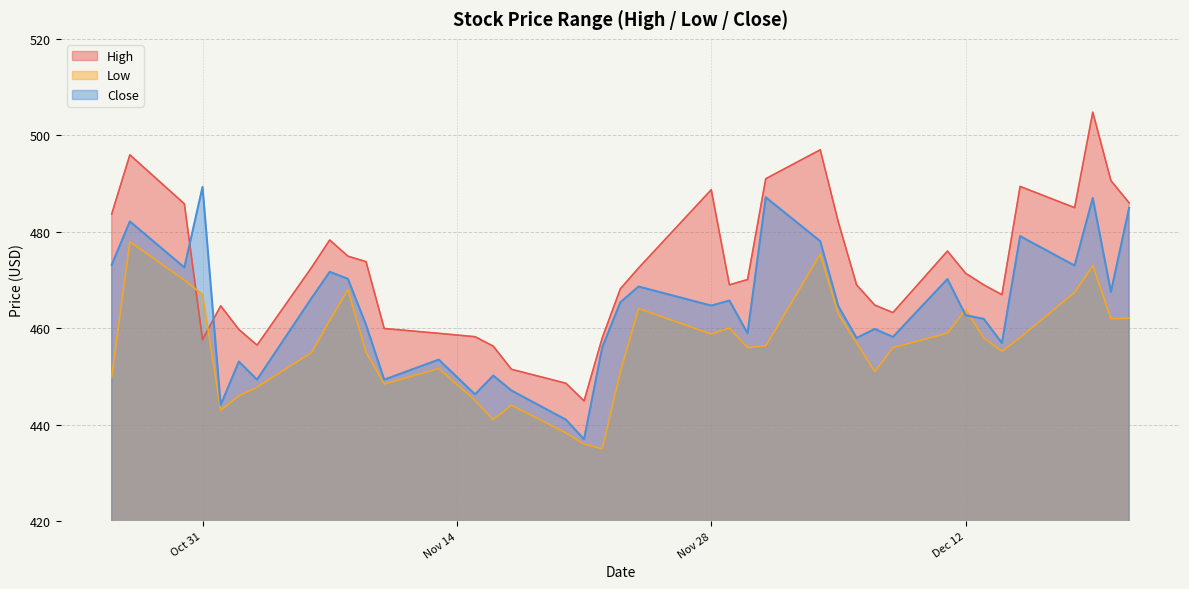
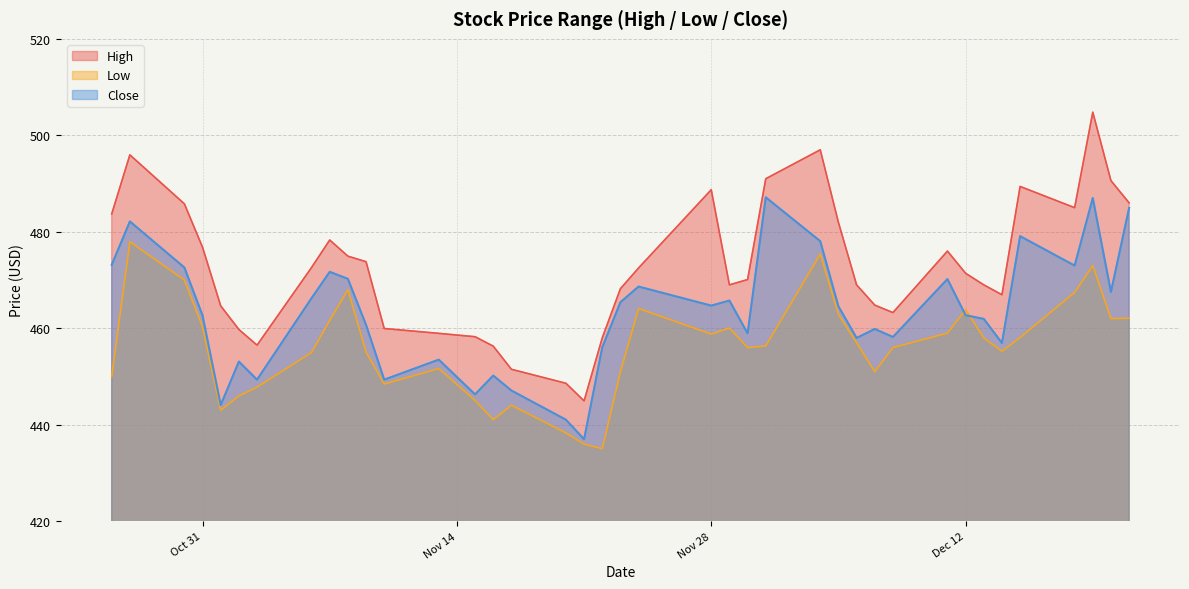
  {
    "High": {
-     "Oct 31": 458,
+     "Oct 31": 477,
      "Nov 28": 489,
      "Dec 12": 471
    },
    "Low": {
-     "Oct 31": 467,
+     "Oct 31": 460,
      "Nov 28": 459,
      "Dec 12": 464
    },
    "Close": {
-     "Oct 31": 489,
+     "Oct 31": 463,
      "Nov 28": 465,
      "Dec 12": 463
    }
  }
